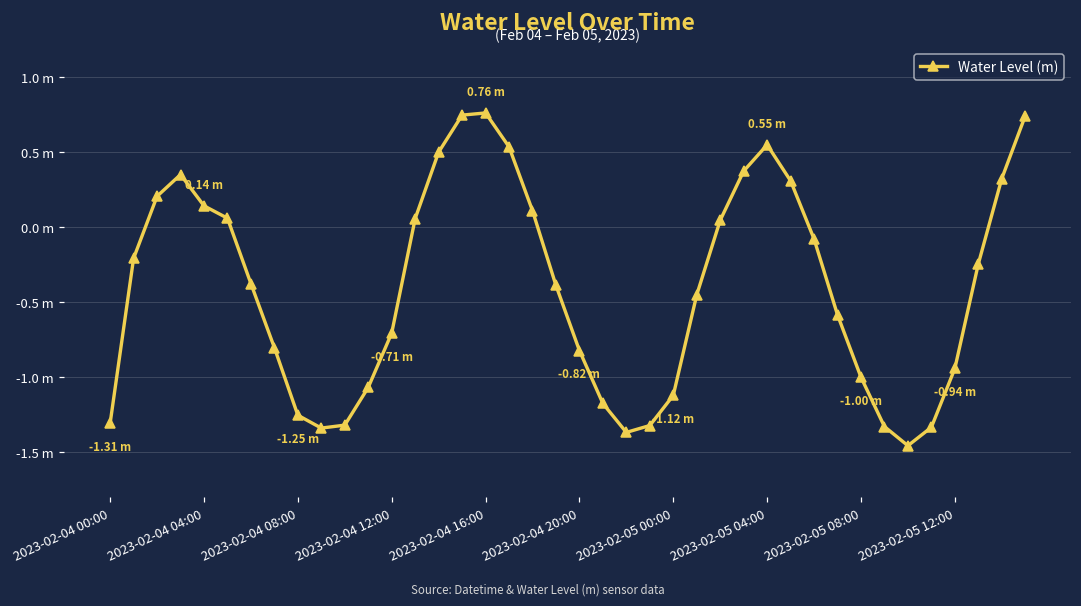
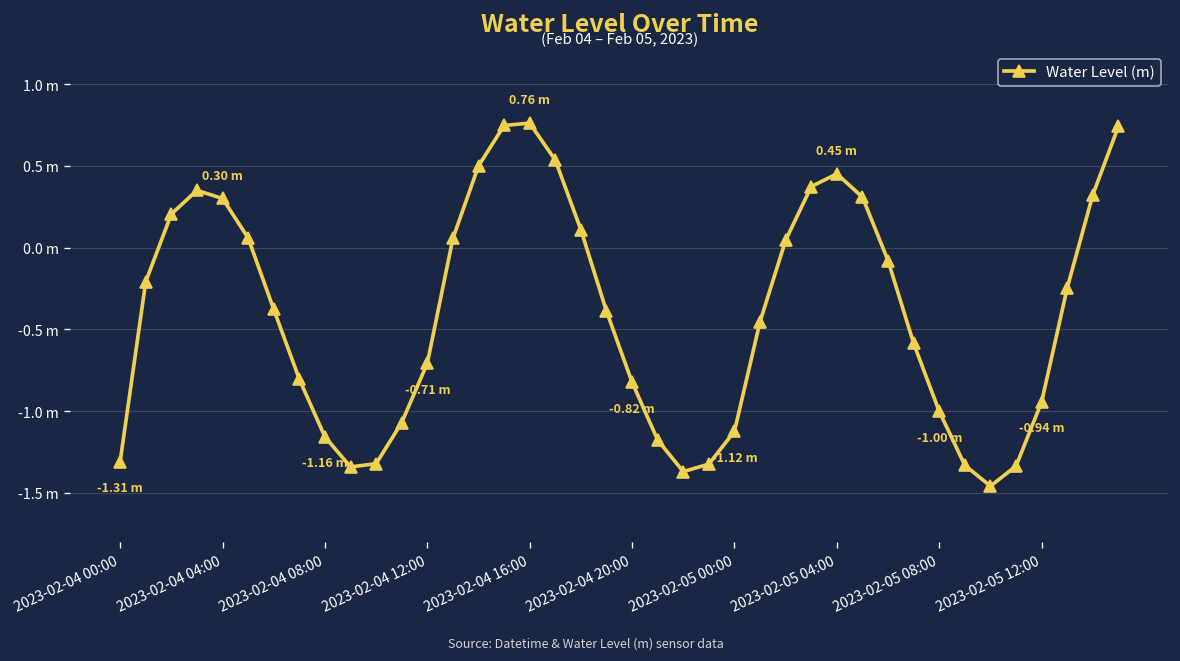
  {
    "2023-02-04 00:00": -1.31,
-   "2023-02-04 04:00": 0.14,
-   "2023-02-04 08:00": -1.25,
+   "2023-02-04 04:00": 0.30,
+   "2023-02-04 08:00": -1.16,
    "2023-02-04 12:00": -0.71,
    "2023-02-04 16:00": 0.76,
    "2023-02-04 20:00": -0.82,
    "2023-02-05 00:00": -1.12,
-   "2023-02-05 04:00": 0.55,
+   "2023-02-05 04:00": 0.45,
    "2023-02-05 08:00": -1.00,
    "2023-02-05 12:00": -0.94
  }
